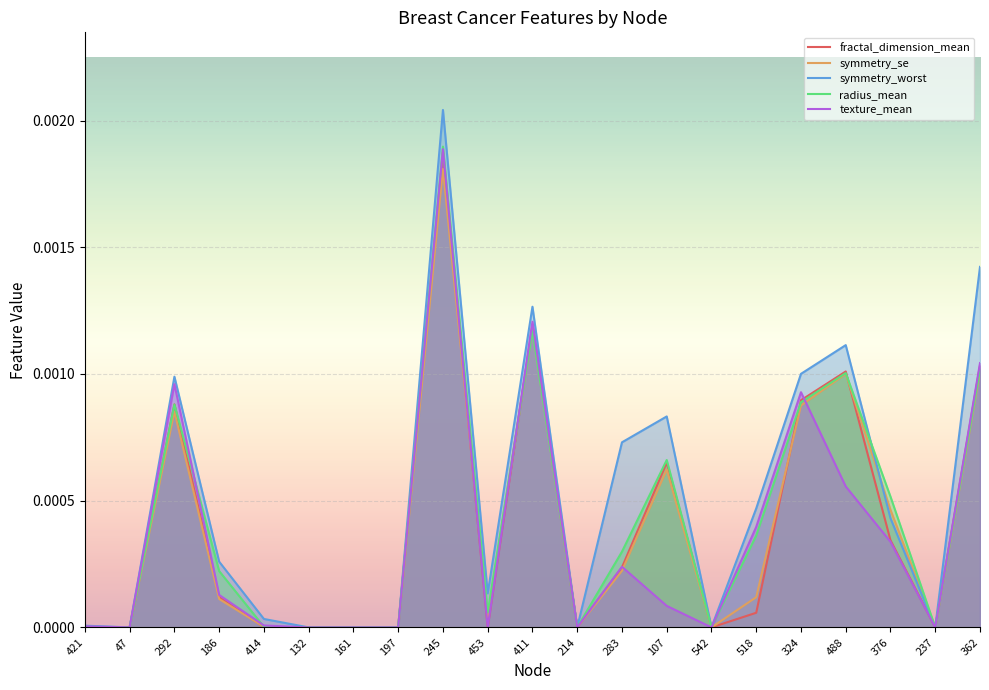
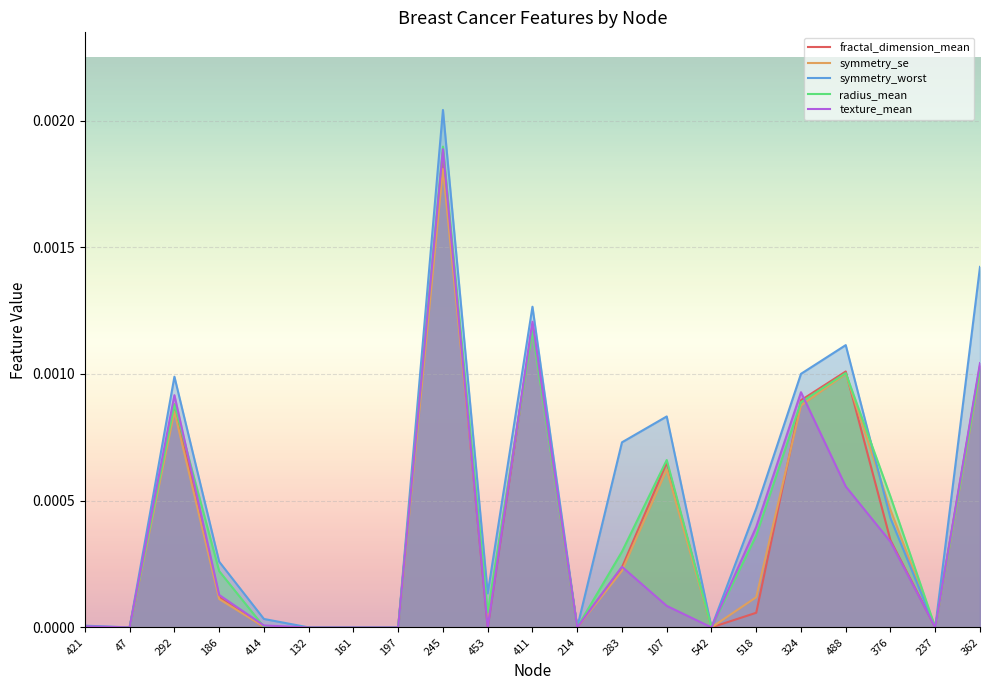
  {
    "fractal_dimension_mean": {
      "245": 0.00187,
      "411": 0.00120,
      "107": 0.00065,
      "518": 0.00006
    },
    "symmetry_se": {
      "292": 0.00085,
      "245": 0.00181,
      "453": 0.00004,
      "283": 0.00022,
      "107": 0.00062,
      "518": 0.00012,
      "324": 0.00088,
      "376": 0.00046
    },
    "symmetry_worst": {
      "292": 0.00099,
      "186": 0.00026,
      "414": 0.00003,
      "245": 0.00204,
      "453": 0.00013,
      "411": 0.00127,
      "283": 0.00073,
      "107": 0.00083,
      "518": 0.00047,
      "324": 0.00100,
      "488": 0.00111,
      "376": 0.00043,
      "362": 0.00142
    },
    "radius_mean": {
      "186": 0.00022,
      "245": 0.00190,
      "453": 0.00006,
      "283": 0.00030,
      "107": 0.00066,
      "518": 0.00036,
      "376": 0.00052
    },
    "texture_mean": {
-     "292": 0.00096,
+     "292": 0.00092,
      "245": 0.00189,
      "411": 0.00121,
      "107": 0.00008,
      "518": 0.00040,
      "324": 0.00093,
      "488": 0.00056
    }
  }
